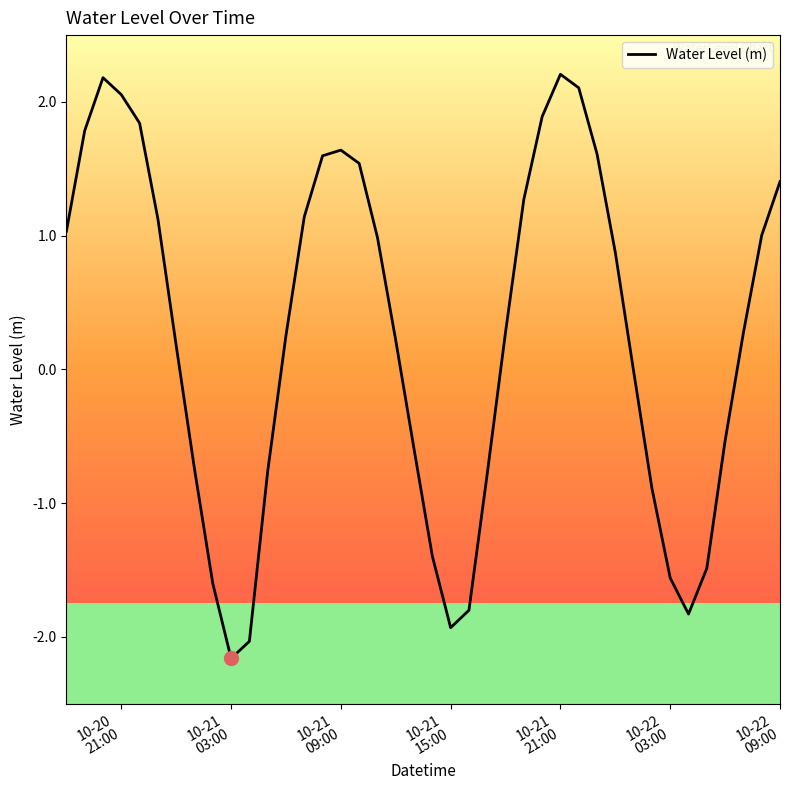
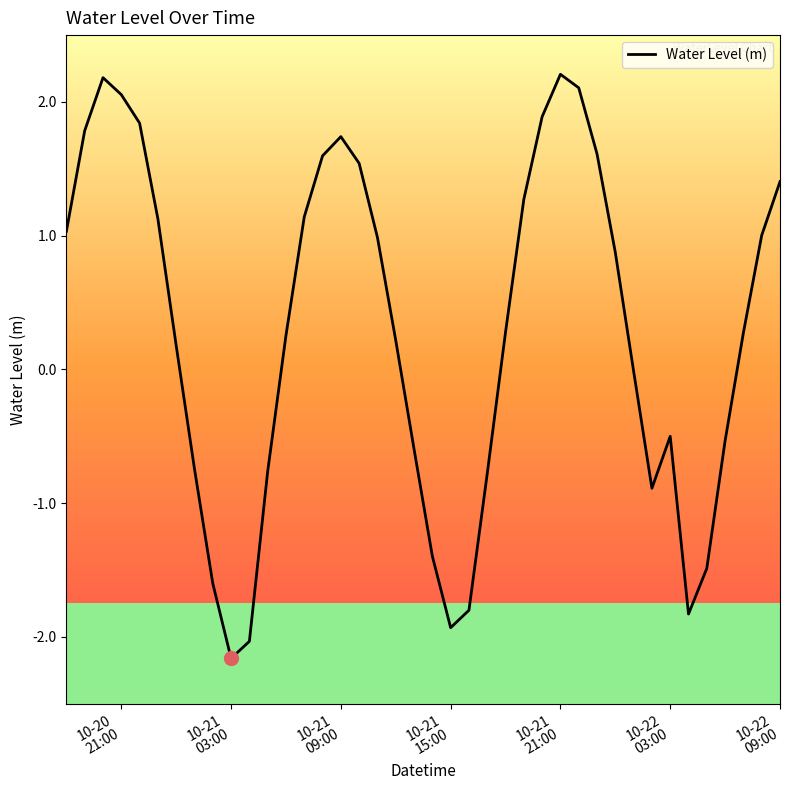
  {
    "Water Level (m)": {
      "10-20 21:00": 2.05,
-     "10-21 09:00": 1.64,
+     "10-21 09:00": 1.74,
      "10-21 15:00": -1.93,
      "10-21 21:00": 2.21,
-     "10-22 03:00": -1.56
+     "10-22 03:00": -0.50
    }
  }
